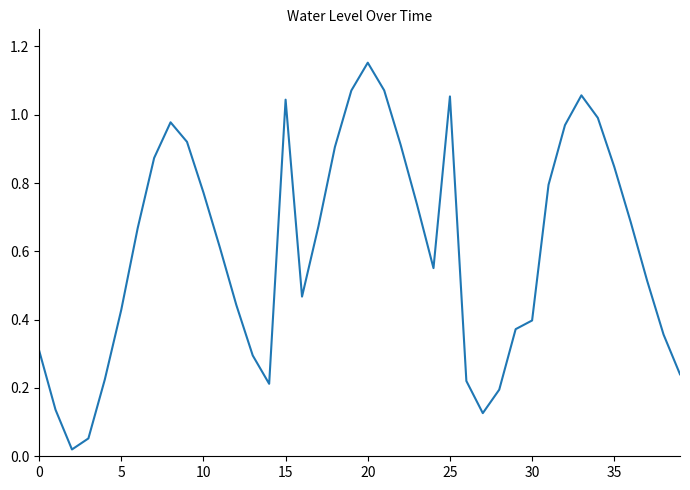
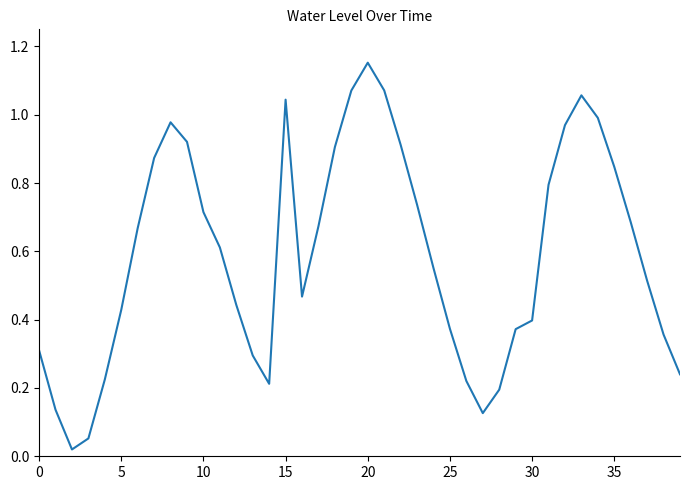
  {
    "0": 0.31,
    "5": 0.43,
-   "10": 0.77,
+   "10": 0.71,
    "15": 1.04,
    "20": 1.15,
-   "25": 1.05,
+   "25": 0.37,
    "30": 0.40,
    "35": 0.85
  }
